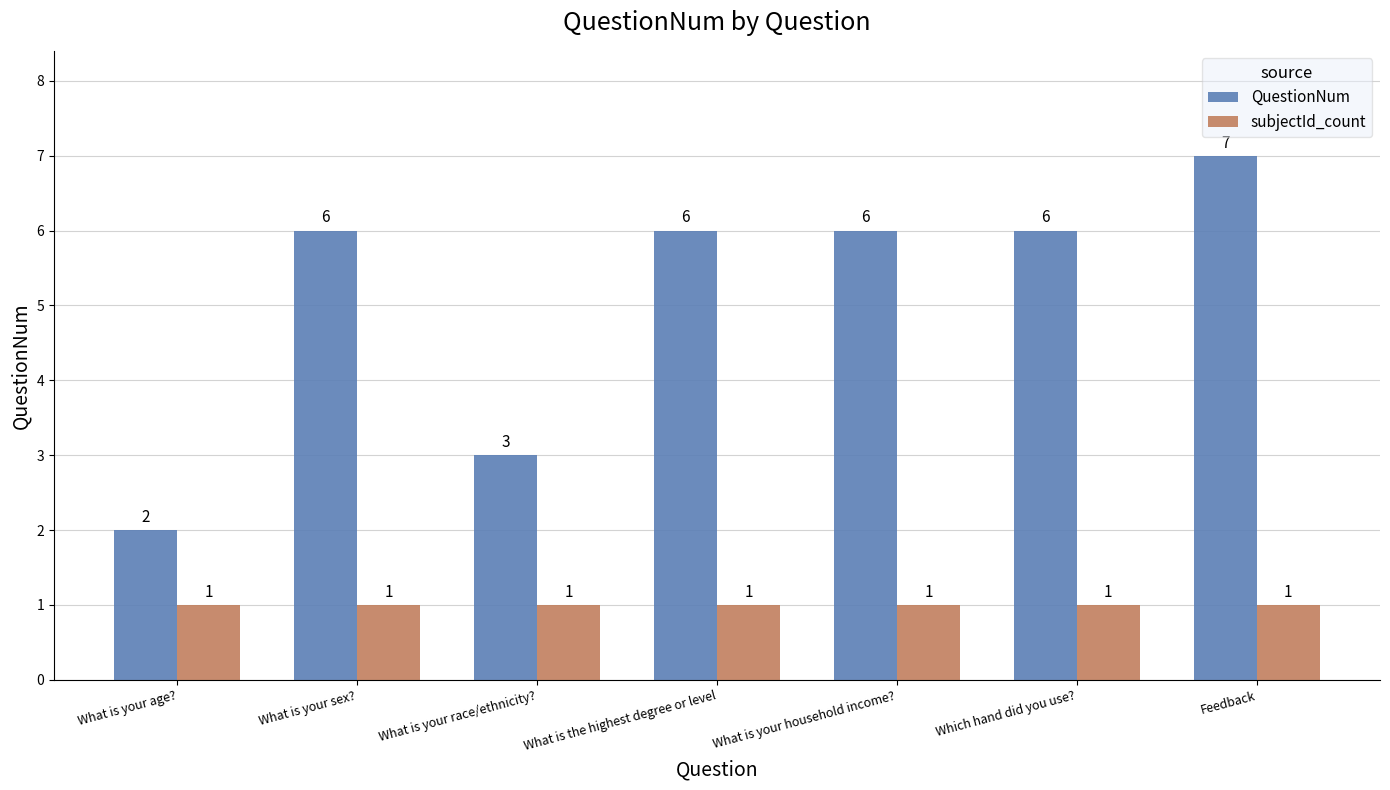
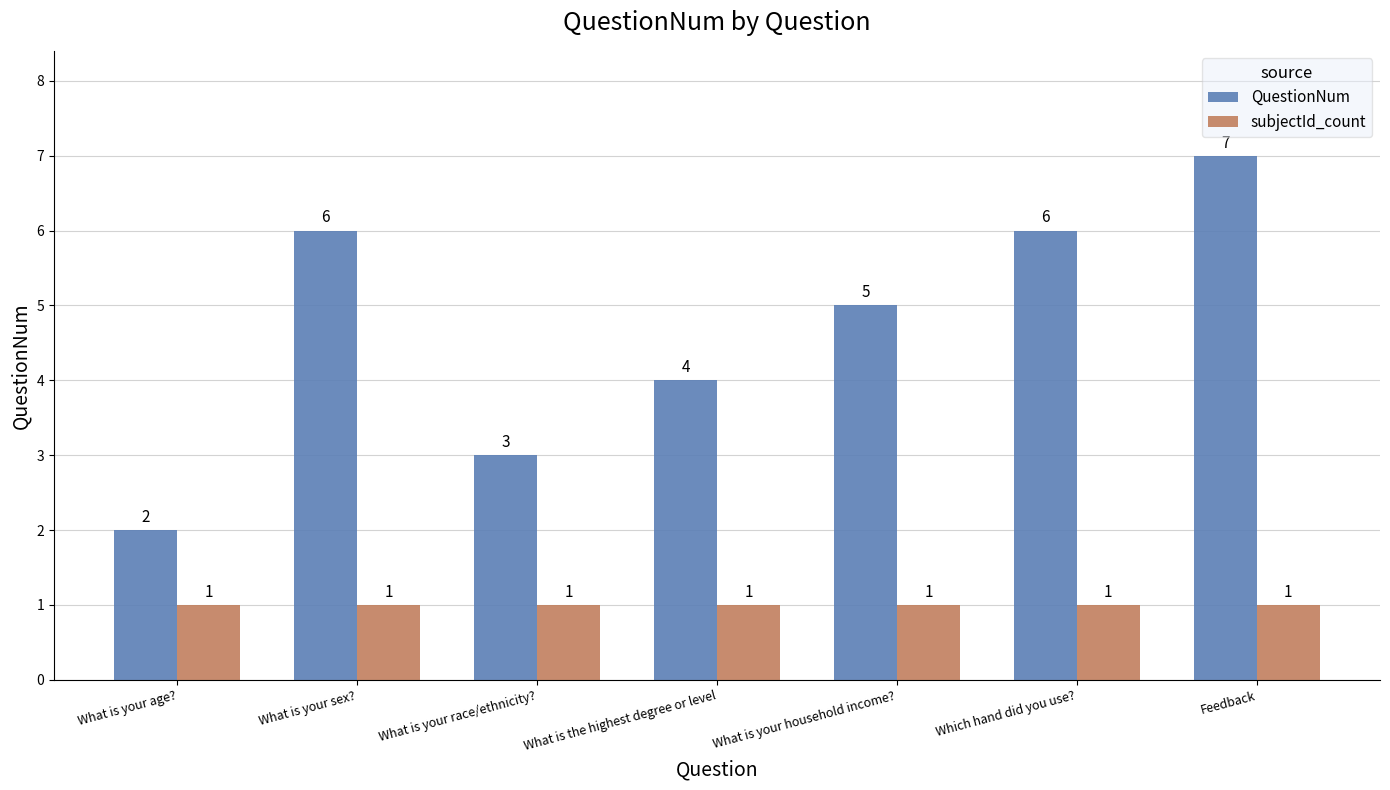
  {
    "QuestionNum": {
      "What is your age?": 2,
      "What is your sex?": 6,
      "What is your race/ethnicity?": 3,
-     "What is the highest degree or level": 6,
-     "What is your household income?": 6,
+     "What is the highest degree or level": 4,
+     "What is your household income?": 5,
      "Which hand did you use?": 6
    },
    "subjectId_count": {
      "What is your age?": 1,
      "What is your sex?": 1,
      "What is your race/ethnicity?": 1,
      "What is the highest degree or level": 1,
      "What is your household income?": 1,
      "Which hand did you use?": 1,
      "Feedback": 1
    }
  }
